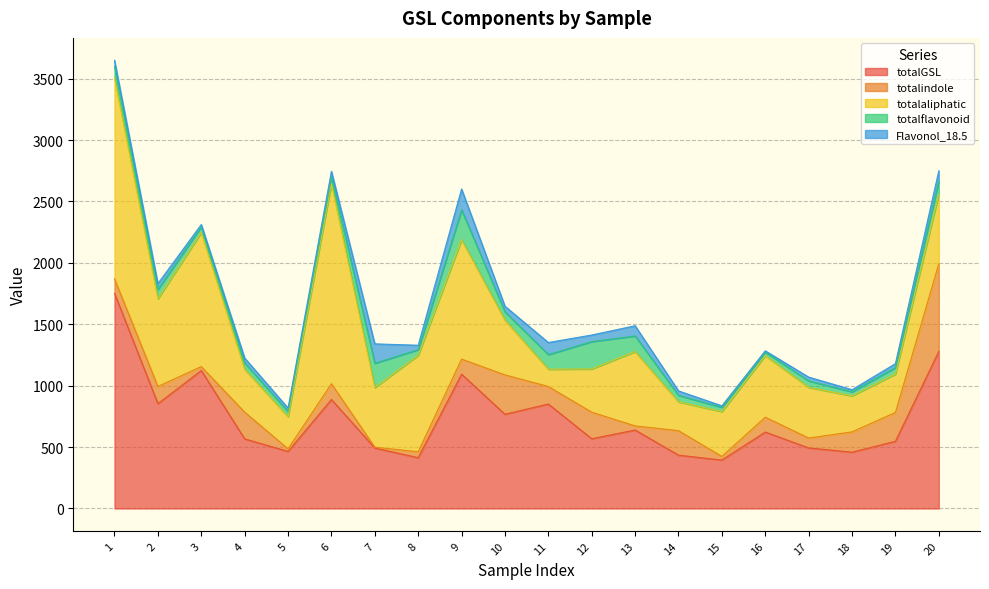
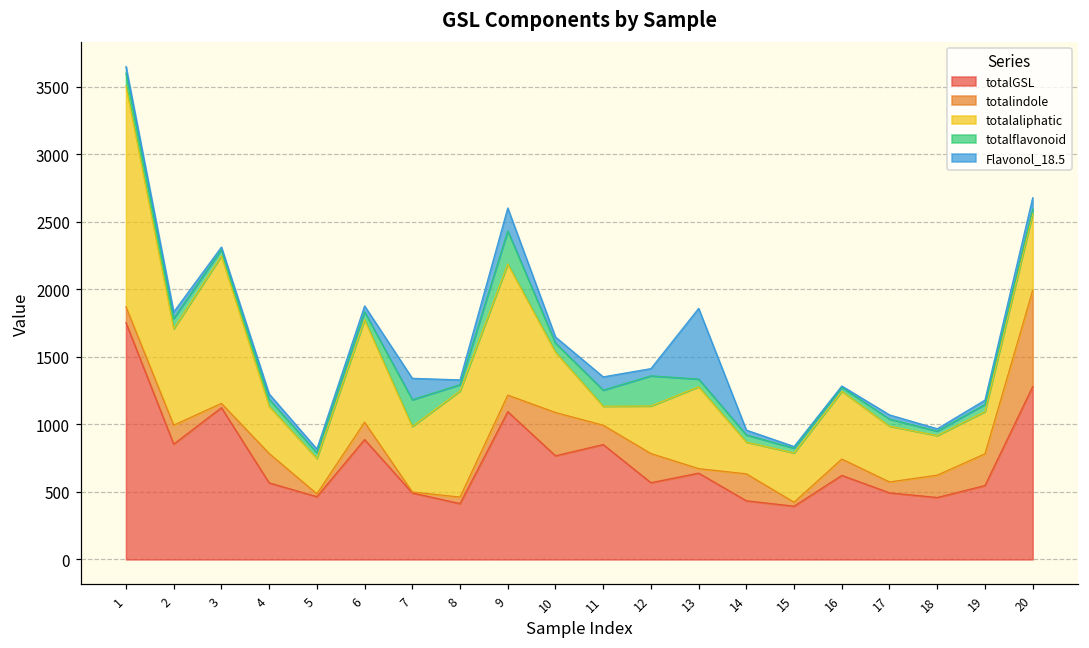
  {
    "totalaliphatic": {
      "1": 1640,
      "2": 710,
      "3": 1090,
      "4": 350,
      "5": 260,
-     "6": 1630,
+     "6": 760,
      "7": 480,
      "8": 790,
      "9": 970,
      "10": 450,
      "11": 140,
      "12": 350,
      "13": 610,
      "14": 230,
      "15": 360,
      "16": 500,
      "17": 410,
      "18": 290,
      "19": 310,
      "20": 570
    },
    "totalflavonoid": {
      "1": 90,
      "2": 80,
      "4": 50,
      "5": 40,
      "6": 60,
      "7": 200,
      "8": 50,
      "9": 240,
      "10": 70,
      "11": 120,
      "12": 220,
-     "13": 130,
+     "13": 60,
      "14": 50,
      "17": 50,
      "19": 50,
-     "20": 110
+     "20": 30
    },
    "Flavonol_18.5": {
      "1": 50,
      "2": 50,
      "4": 40,
      "5": 30,
      "6": 40,
      "7": 160,
      "8": 40,
      "9": 170,
      "10": 50,
      "11": 100,
      "12": 50,
-     "13": 80,
+     "13": 520,
      "14": 40,
      "17": 30,
      "19": 30,
      "20": 80
    }
  }
